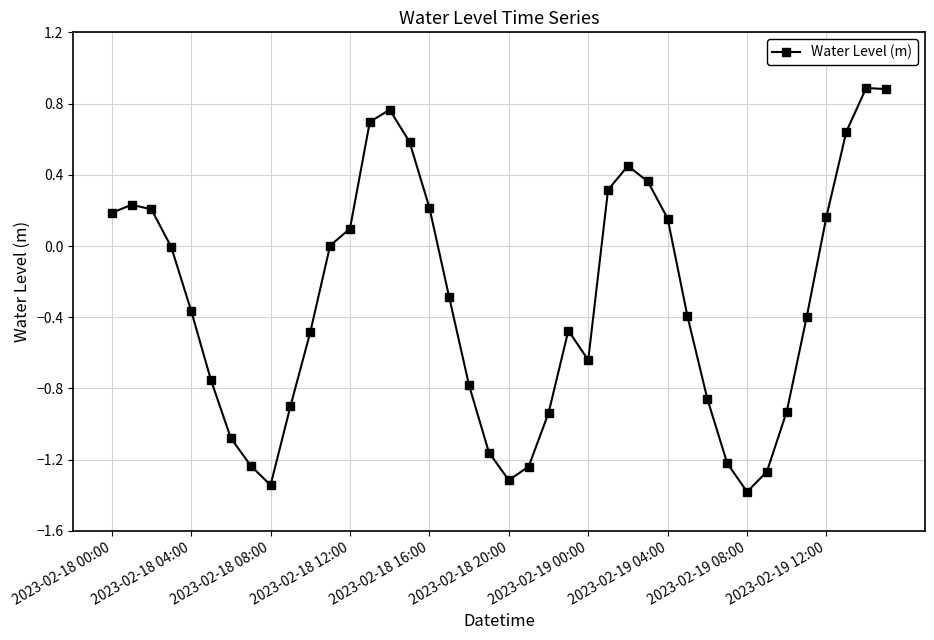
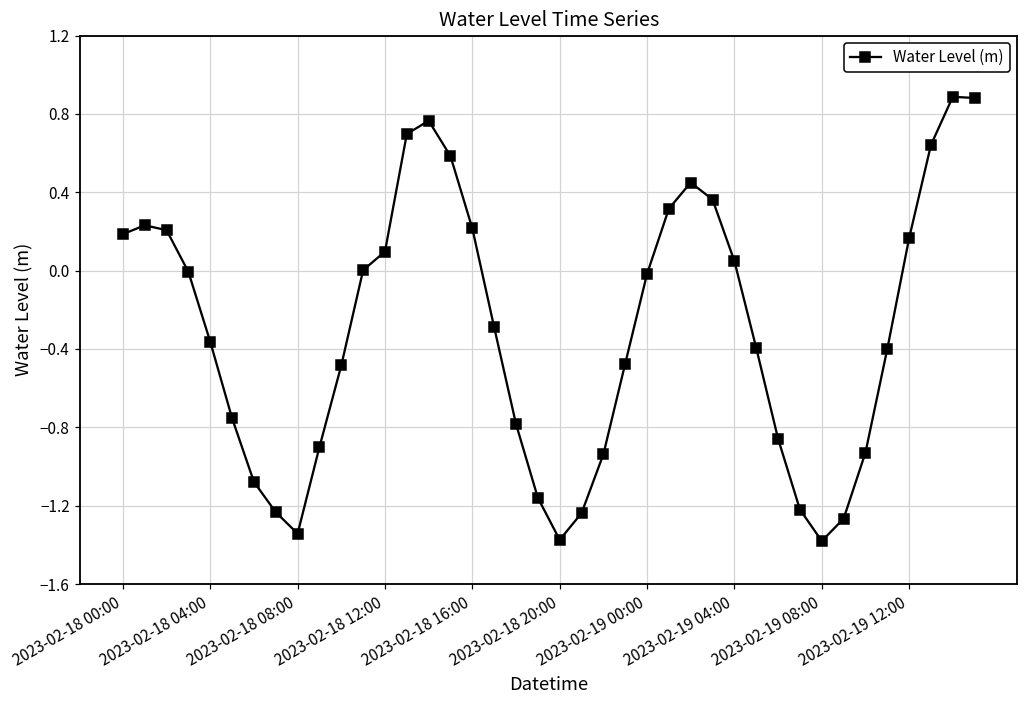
  {
    "2023-02-18 00:00": 0.19,
    "2023-02-18 04:00": -0.36,
    "2023-02-18 08:00": -1.34,
    "2023-02-18 12:00": 0.10,
    "2023-02-18 16:00": 0.22,
-   "2023-02-18 20:00": -1.32,
-   "2023-02-19 00:00": -0.64,
-   "2023-02-19 04:00": 0.15,
+   "2023-02-18 20:00": -1.37,
+   "2023-02-19 00:00": -0.02,
+   "2023-02-19 04:00": 0.05,
    "2023-02-19 08:00": -1.38,
    "2023-02-19 12:00": 0.17
  }
